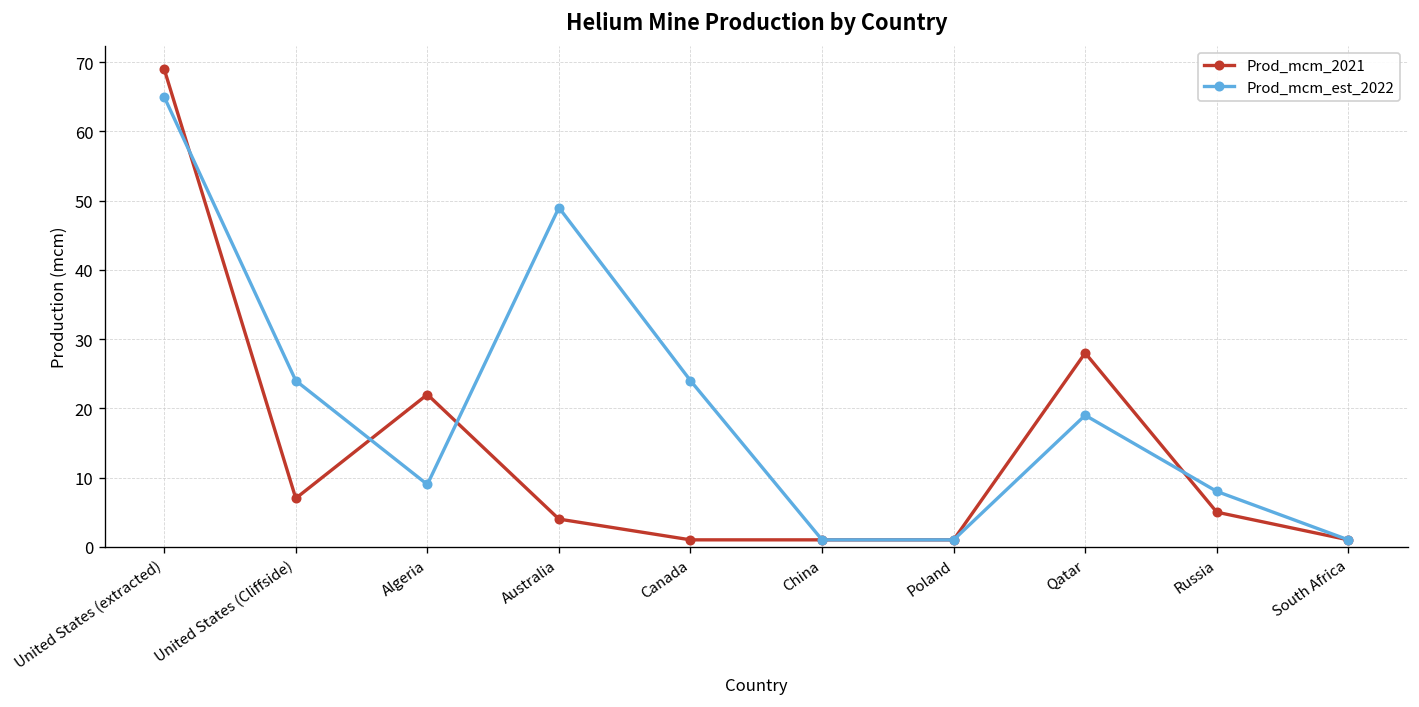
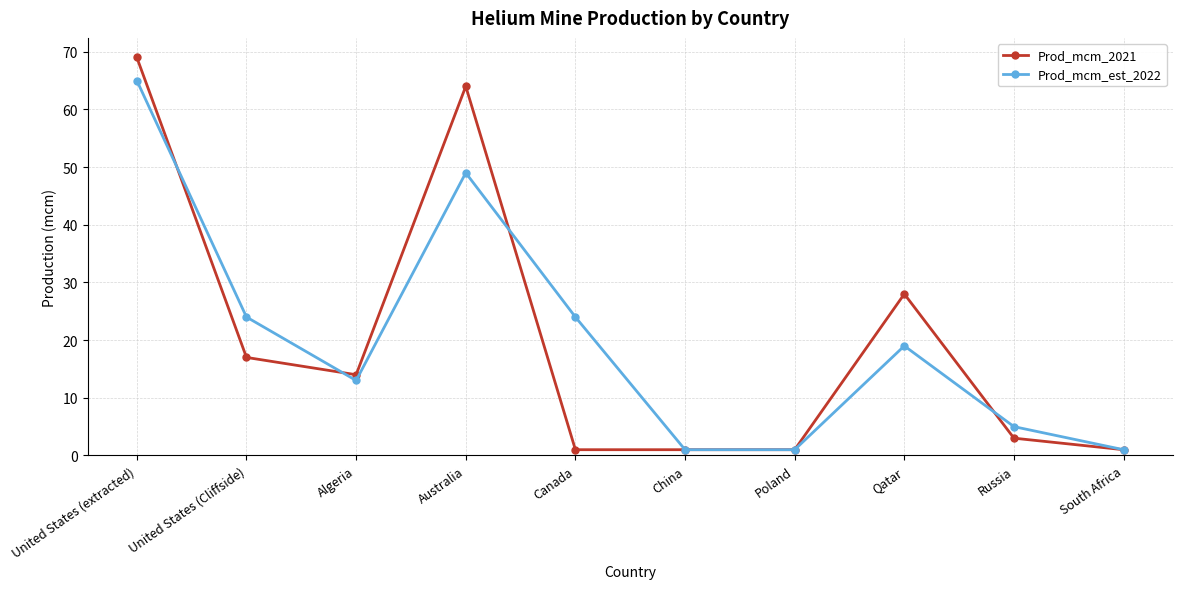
  {
    "Prod_mcm_2021": {
      "United States (extracted)": 69,
-     "United States (Cliffside)": 7,
-     "Algeria": 22,
-     "Australia": 4,
+     "United States (Cliffside)": 17,
+     "Algeria": 14,
+     "Australia": 64,
      "Canada": 1,
      "Qatar": 28,
-     "Russia": 5
+     "Russia": 3
    },
    "Prod_mcm_est_2022": {
      "United States (extracted)": 65,
      "United States (Cliffside)": 24,
-     "Algeria": 9,
+     "Algeria": 13,
      "Australia": 49,
      "Canada": 24,
      "Qatar": 19,
-     "Russia": 8
+     "Russia": 5
    }
  }
